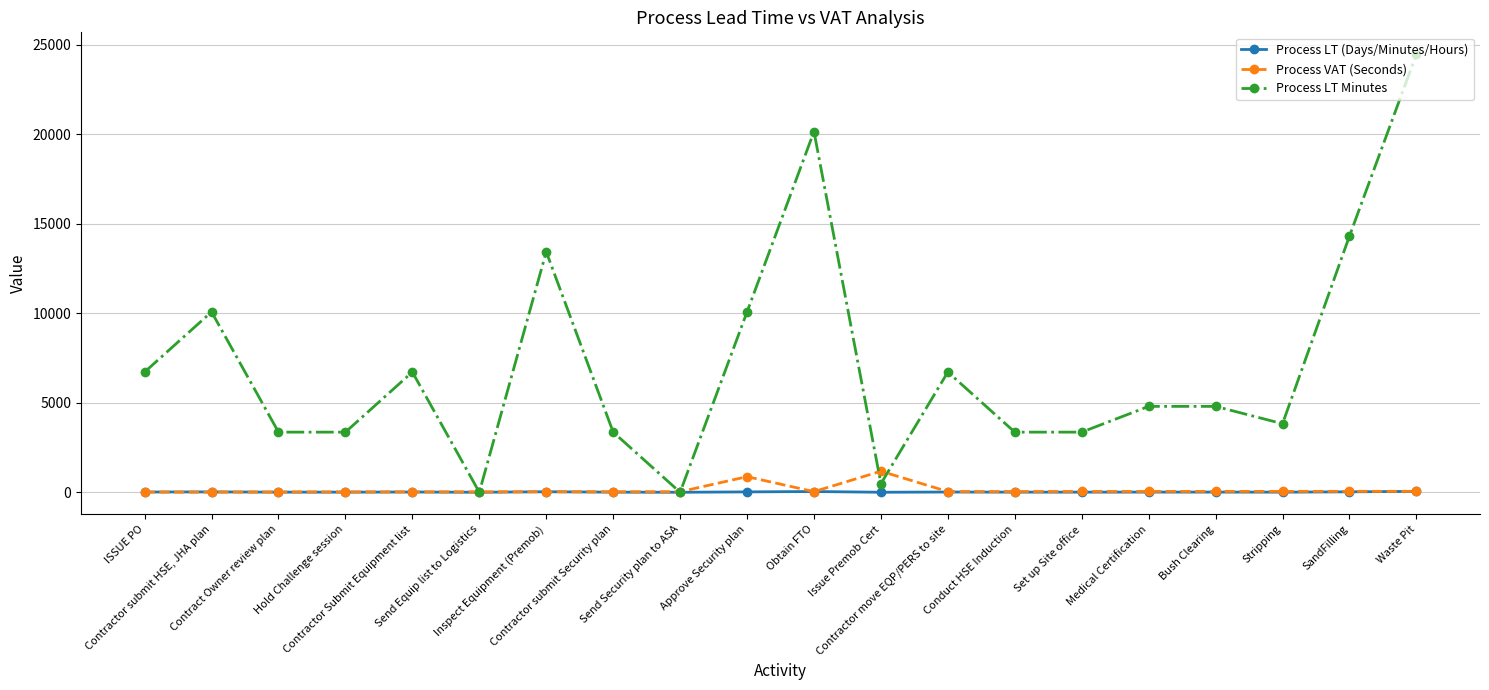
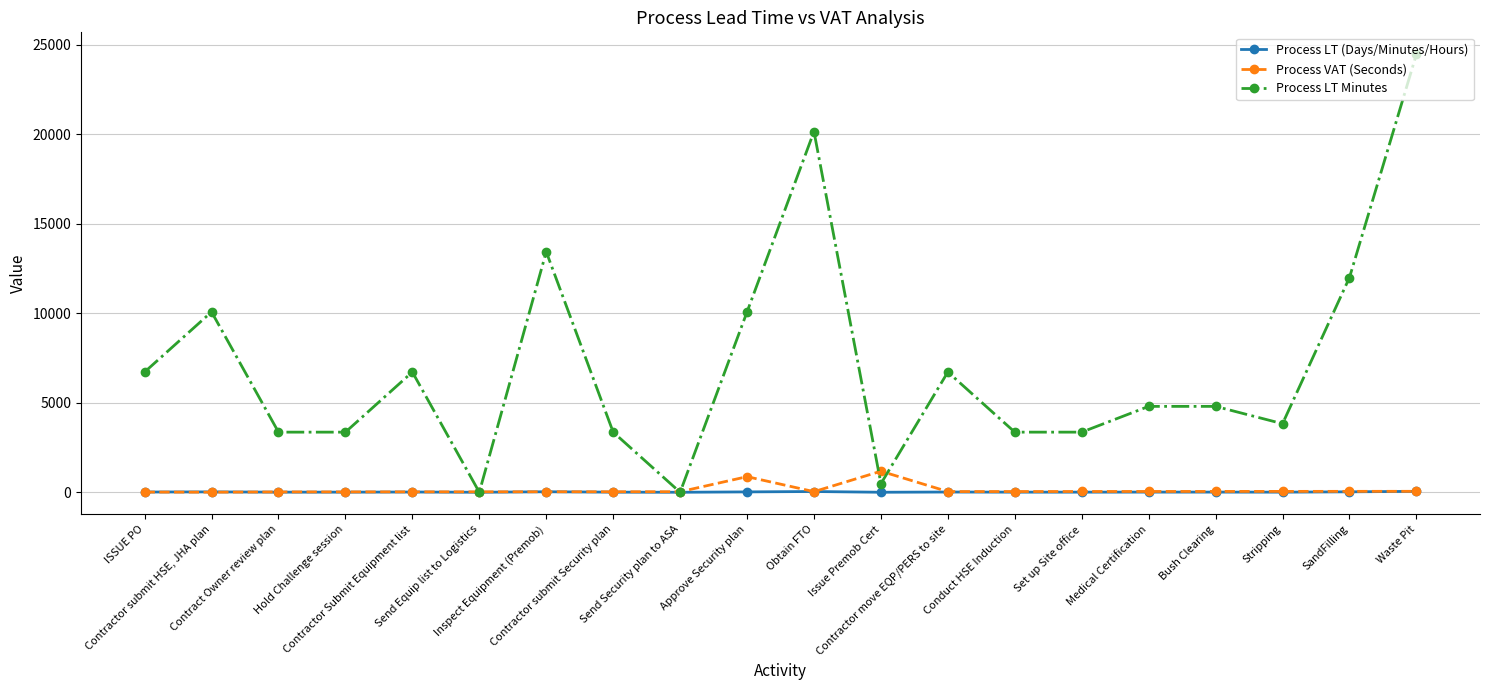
  {
    "Process LT (Days/Minutes/Hours)": {
      "Approve Security plan": 0,
      "Issue Premob Cert": 0
    },
    "Process VAT (Seconds)": {
      "Approve Security plan": 900,
      "Issue Premob Cert": 1200
    },
    "Process LT Minutes": {
      "ISSUE PO": 6700,
      "Contractor submit HSE, JHA plan": 10100,
      "Contract Owner review plan": 3400,
      "Hold Challenge session": 3400,
      "Contractor Submit Equipment list": 6700,
      "Inspect Equipment (Premob)": 13400,
      "Contractor submit Security plan": 3400,
      "Approve Security plan": 10100,
      "Obtain FTO": 20200,
      "Issue Premob Cert": 500,
      "Contractor move EQP/PERS to site": 6700,
      "Conduct HSE Induction": 3400,
      "Set up Site office": 3400,
      "Medical Certification": 4800,
      "Bush Clearing": 4800,
      "Stripping": 3800,
-     "SandFilling": 14300
+     "SandFilling": 12000
    }
  }
